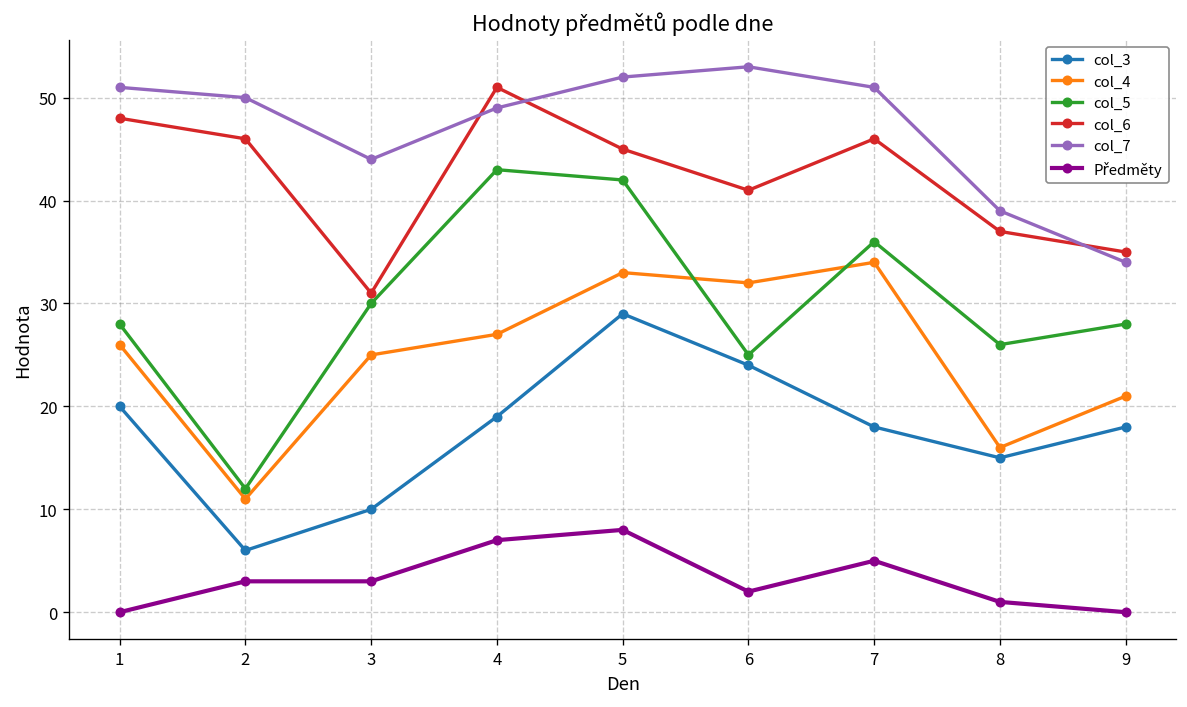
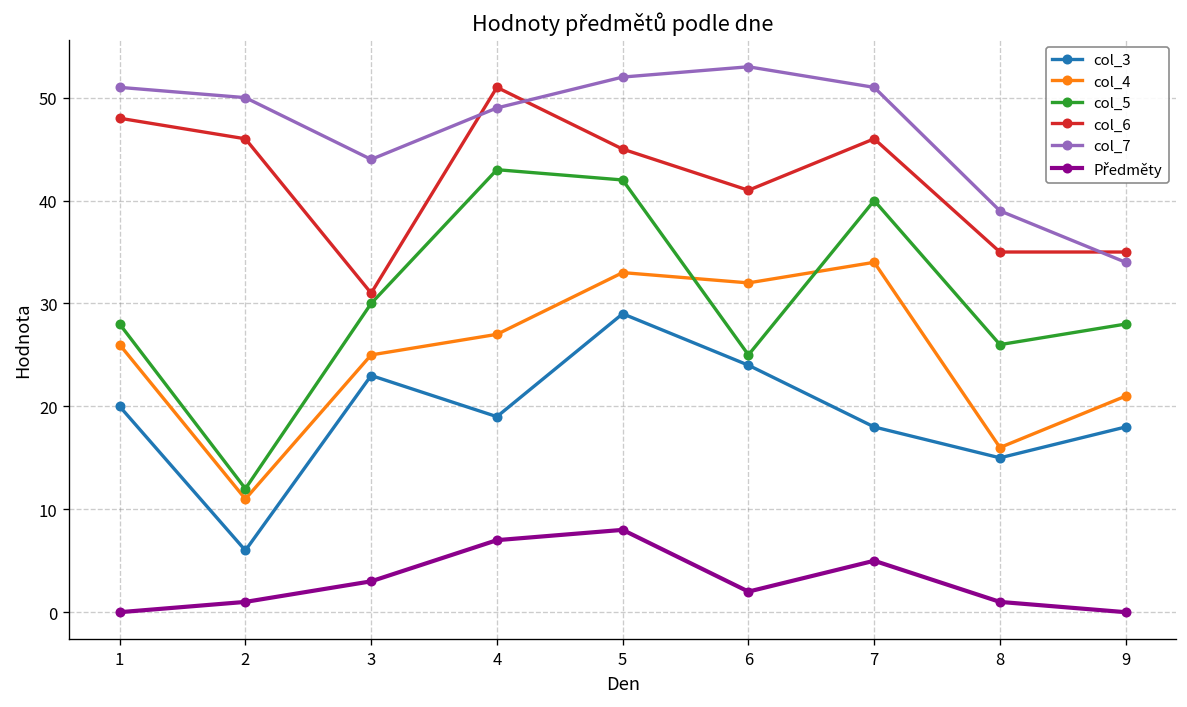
  {
    "col_3": {
      "1": 20,
      "2": 6,
-     "3": 10,
+     "3": 23,
      "4": 19,
      "5": 29,
      "6": 24,
      "7": 18,
      "8": 15,
      "9": 18
    },
    "col_4": {
      "1": 26,
      "2": 11,
      "3": 25,
      "4": 27,
      "5": 33,
      "6": 32,
      "7": 34,
      "8": 16,
      "9": 21
    },
    "col_5": {
      "1": 28,
      "2": 12,
      "3": 30,
      "4": 43,
      "5": 42,
      "6": 25,
-     "7": 36,
+     "7": 40,
      "8": 26,
      "9": 28
    },
    "col_6": {
      "1": 48,
      "2": 46,
      "3": 31,
      "4": 51,
      "5": 45,
      "6": 41,
      "7": 46,
-     "8": 37,
+     "8": 35,
      "9": 35
    },
    "col_7": {
      "1": 51,
      "2": 50,
      "3": 44,
      "4": 49,
      "5": 52,
      "6": 53,
      "7": 51,
      "8": 39,
      "9": 34
    },
    "Předměty": {
      "1": 0,
-     "2": 3,
+     "2": 1,
      "3": 3,
      "4": 7,
      "5": 8,
      "6": 2,
      "7": 5,
      "8": 1,
      "9": 0
    }
  }
